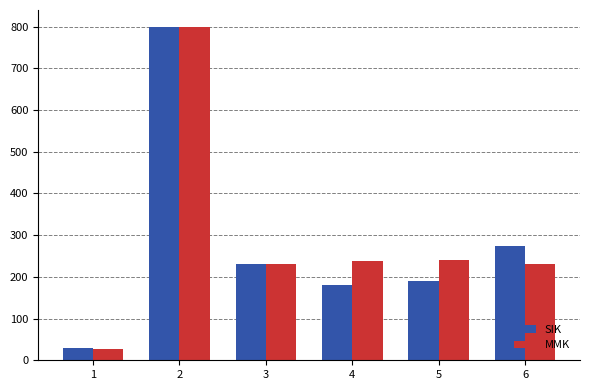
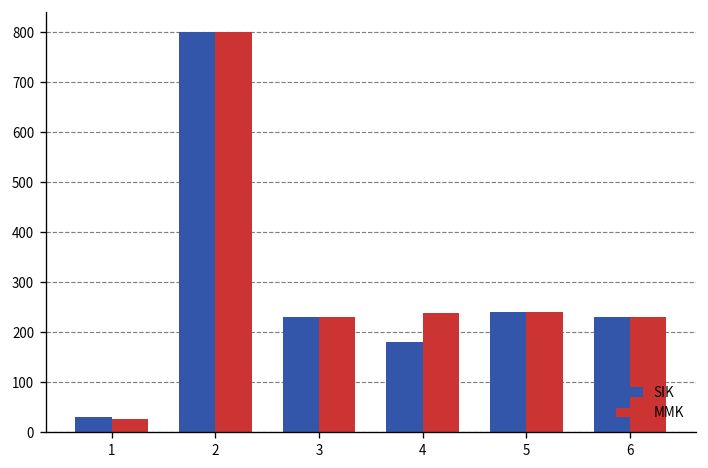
  {
    "SIK": {
      "1": 30,
      "2": 800,
      "3": 230,
      "4": 180,
-     "5": 190,
-     "6": 270
+     "5": 240,
+     "6": 230
    },
    "MMK": {
      "1": 30,
      "2": 800,
      "3": 230,
      "4": 240,
      "5": 240,
      "6": 230
    }
  }
